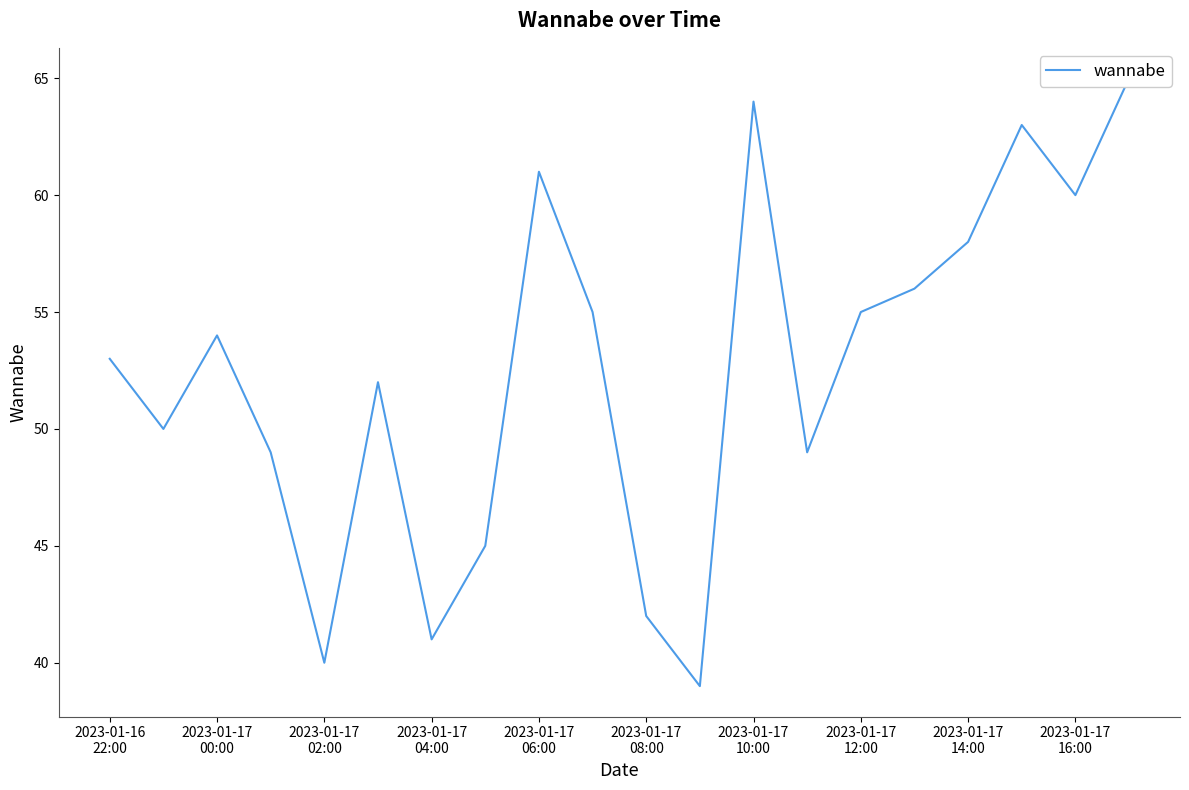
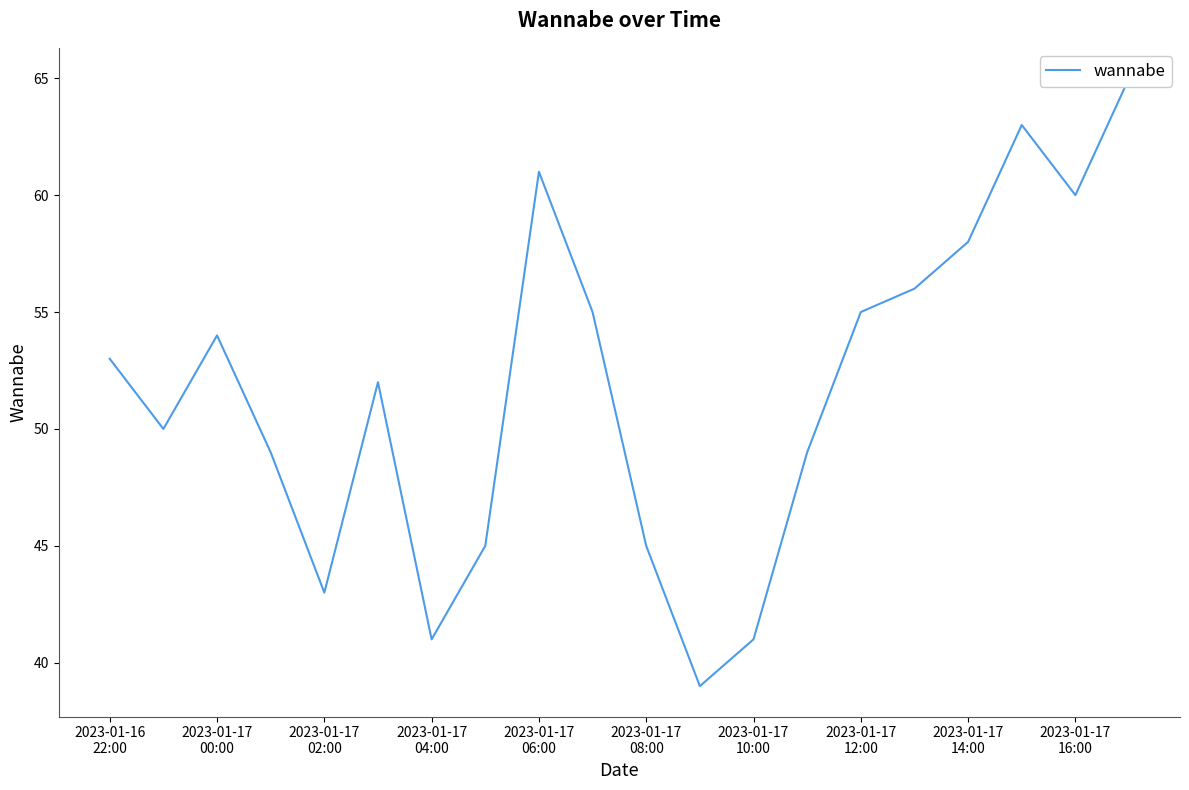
  {
    "2023-01-16 22:00": 53,
    "2023-01-17 00:00": 54,
-   "2023-01-17 02:00": 40,
+   "2023-01-17 02:00": 43,
    "2023-01-17 04:00": 41,
    "2023-01-17 06:00": 61,
-   "2023-01-17 08:00": 42,
-   "2023-01-17 10:00": 64,
+   "2023-01-17 08:00": 45,
+   "2023-01-17 10:00": 41,
    "2023-01-17 12:00": 55,
    "2023-01-17 14:00": 58,
    "2023-01-17 16:00": 60
  }
